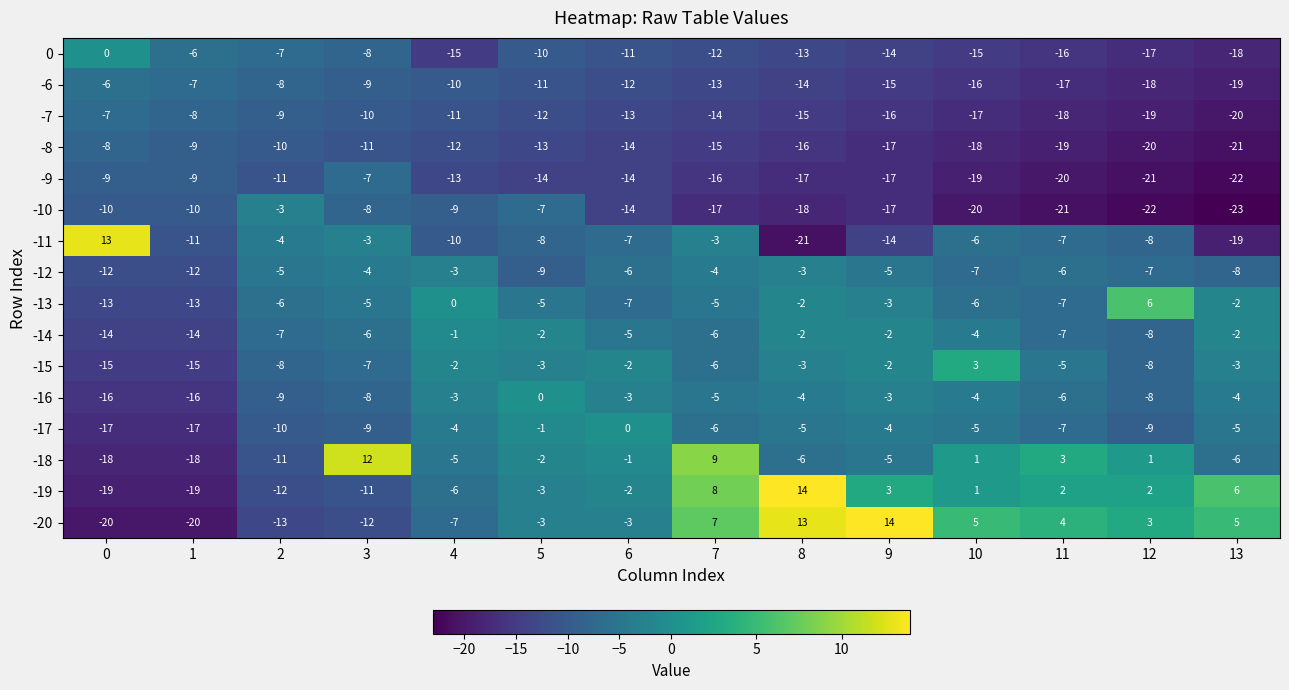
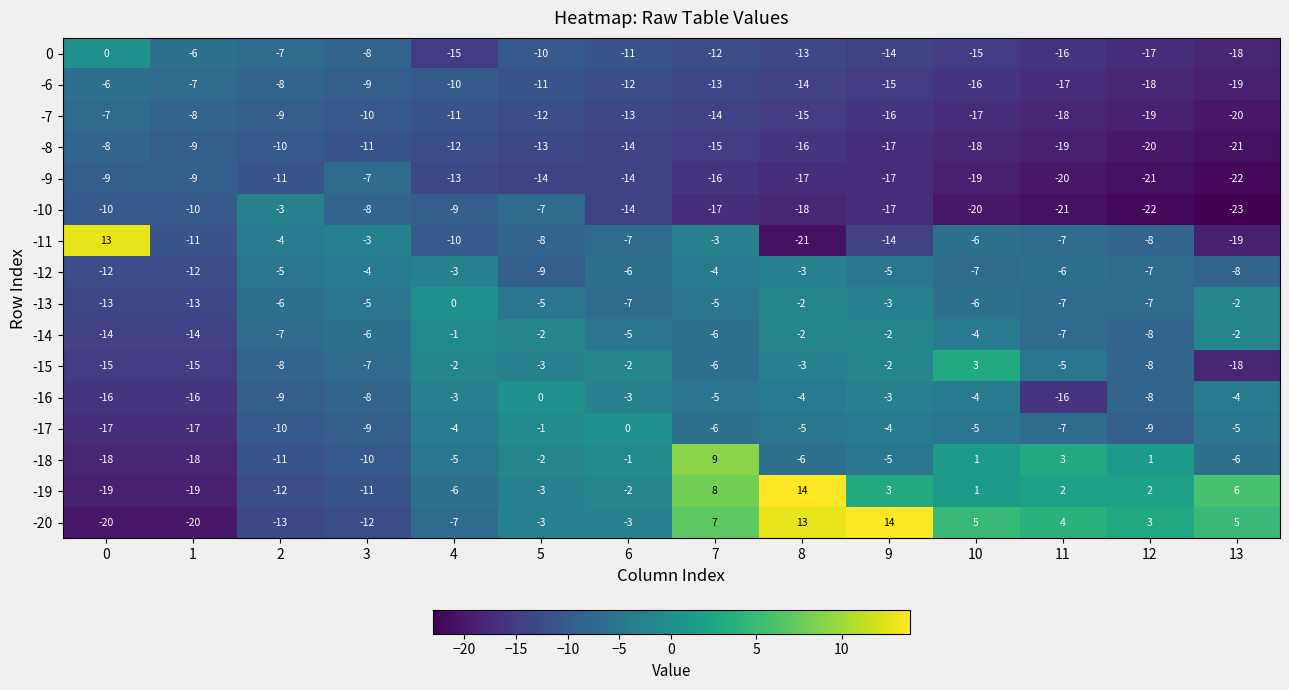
  {
    "-13": {
      "0": -13,
      "1": -13,
      "2": -6,
      "3": -5,
      "4": 0,
      "5": -5,
      "6": -7,
      "7": -5,
      "8": -2,
      "9": -3,
      "10": -6,
      "11": -7,
-     "12": 6,
+     "12": -7,
      "13": -2
    },
    "-15": {
      "0": -15,
      "1": -15,
      "2": -8,
      "3": -7,
      "4": -2,
      "5": -3,
      "6": -2,
      "7": -6,
      "8": -3,
      "9": -2,
      "10": 3,
      "11": -5,
      "12": -8,
-     "13": -3
+     "13": -18
    },
    "-16": {
      "0": -16,
      "1": -16,
      "2": -9,
      "3": -8,
      "4": -3,
      "5": 0,
      "6": -3,
      "7": -5,
      "8": -4,
      "9": -3,
      "10": -4,
-     "11": -6,
+     "11": -16,
      "12": -8,
      "13": -4
    },
    "-18": {
      "0": -18,
      "1": -18,
      "2": -11,
-     "3": 12,
+     "3": -10,
      "4": -5,
      "5": -2,
      "6": -1,
      "7": 9,
      "8": -6,
      "9": -5,
      "10": 1,
      "11": 3,
      "12": 1,
      "13": -6
    }
  }
